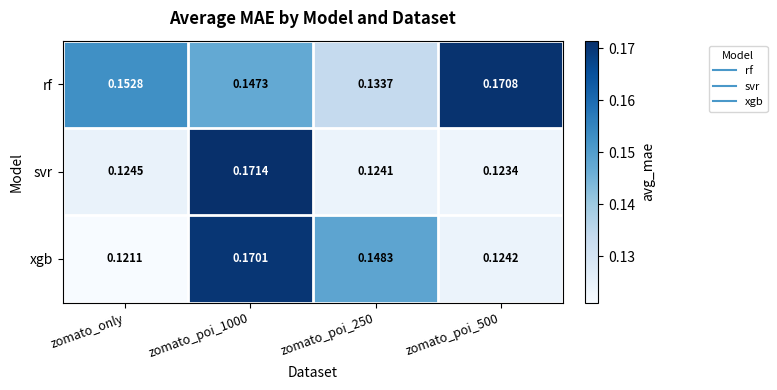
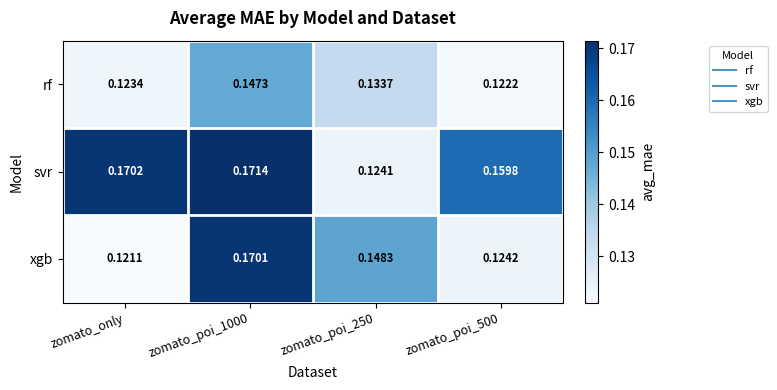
  {
    "rf": {
-     "zomato_only": 0.1528,
+     "zomato_only": 0.1234,
      "zomato_poi_1000": 0.1473,
      "zomato_poi_250": 0.1337,
-     "zomato_poi_500": 0.1708
+     "zomato_poi_500": 0.1222
    },
    "svr": {
-     "zomato_only": 0.1245,
+     "zomato_only": 0.1702,
      "zomato_poi_1000": 0.1714,
      "zomato_poi_250": 0.1241,
-     "zomato_poi_500": 0.1234
+     "zomato_poi_500": 0.1598
    },
    "xgb": {
      "zomato_only": 0.1211,
      "zomato_poi_1000": 0.1701,
      "zomato_poi_250": 0.1483,
      "zomato_poi_500": 0.1242
    }
  }
